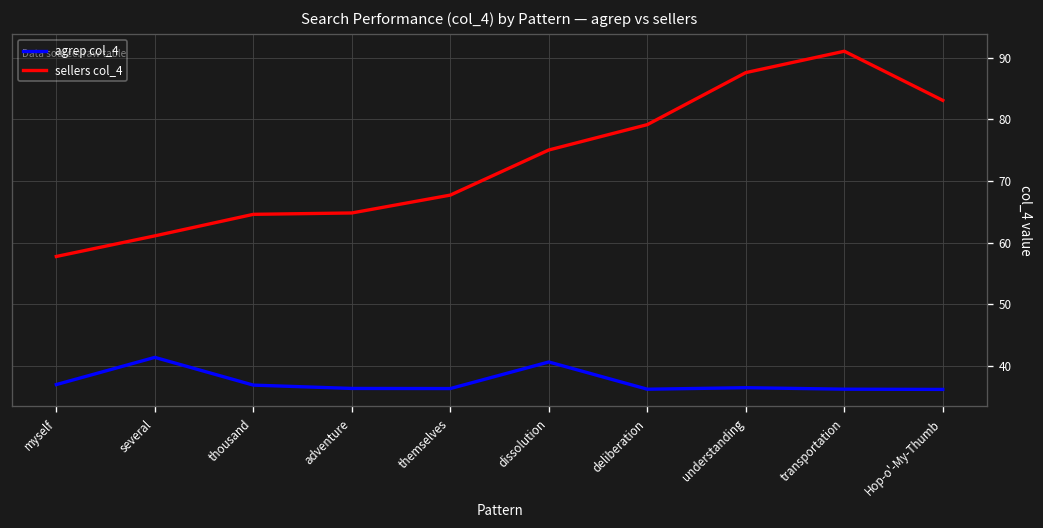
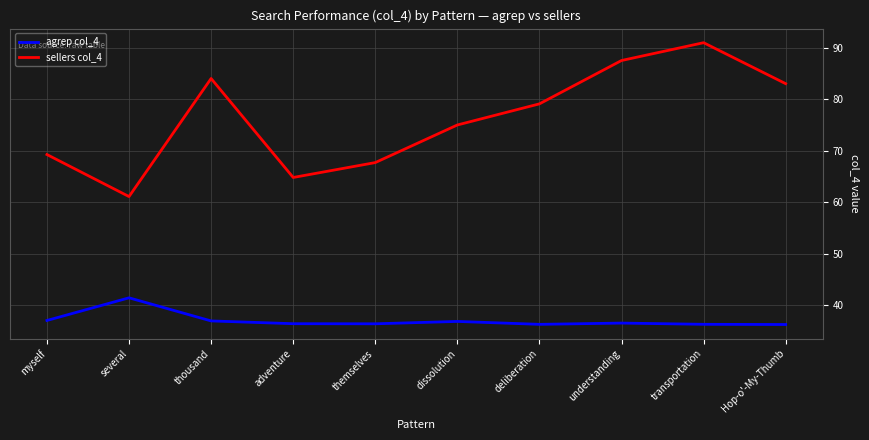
  {
    "agrep col_4": {
      "myself": 37,
      "several": 41,
      "thousand": 37,
      "adventure": 36,
      "themselves": 36,
-     "dissolution": 41,
+     "dissolution": 37,
      "deliberation": 36,
      "understanding": 36,
      "transportation": 36,
      "Hop-o'-My-Thumb": 36
    },
    "sellers col_4": {
-     "myself": 58,
+     "myself": 69,
      "several": 61,
-     "thousand": 65,
+     "thousand": 84,
      "adventure": 65,
      "themselves": 68,
      "dissolution": 75,
      "deliberation": 79,
      "understanding": 88,
      "transportation": 91,
      "Hop-o'-My-Thumb": 83
    }
  }
